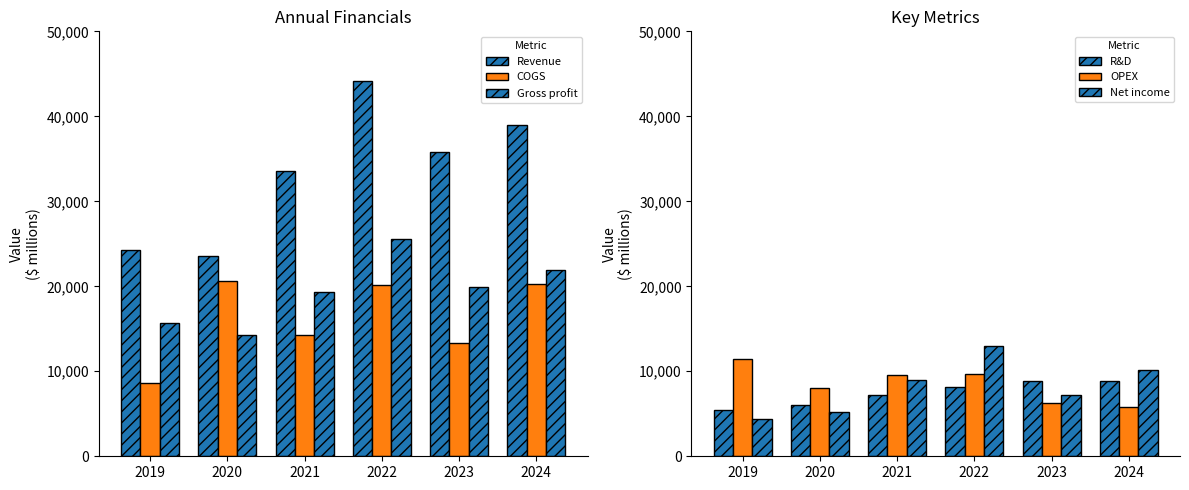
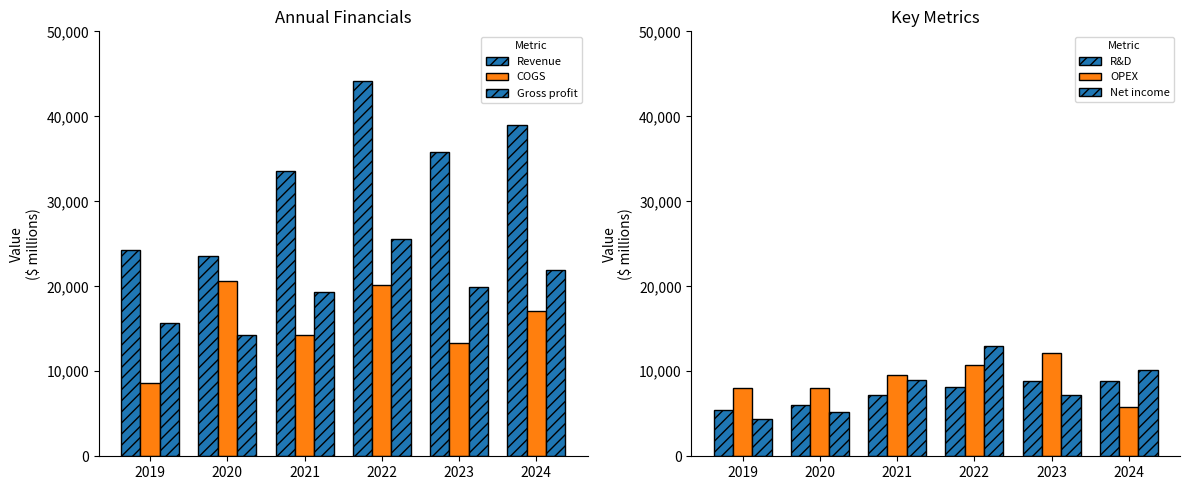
  {
    "Annual Financials": {
      "COGS": {
        "2019": "9,000",
        "2020": "21,000",
        "2021": "14,000",
        "2022": "20,000",
        "2023": "13,000",
-       "2024": "20,000"
+       "2024": "17,000"
      }
    },
    "Key Metrics": {
      "OPEX": {
-       "2019": "11,000",
+       "2019": "8,000",
        "2020": "8,000",
        "2021": "10,000",
-       "2022": "10,000",
-       "2023": "6,000",
+       "2022": "11,000",
+       "2023": "12,000",
        "2024": "6,000"
      }
    }
  }
